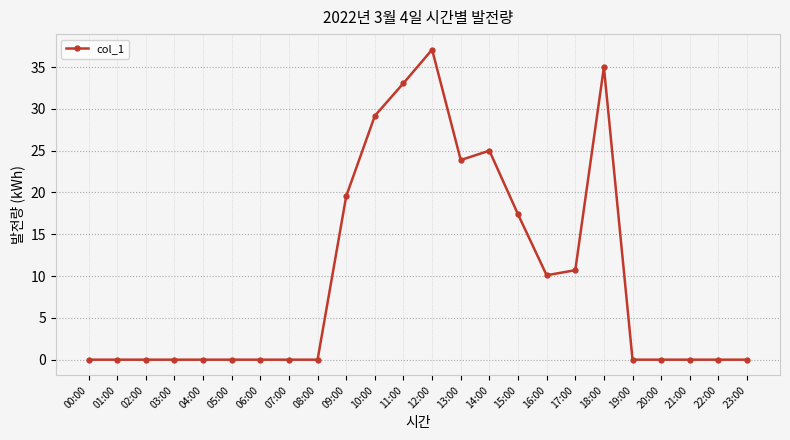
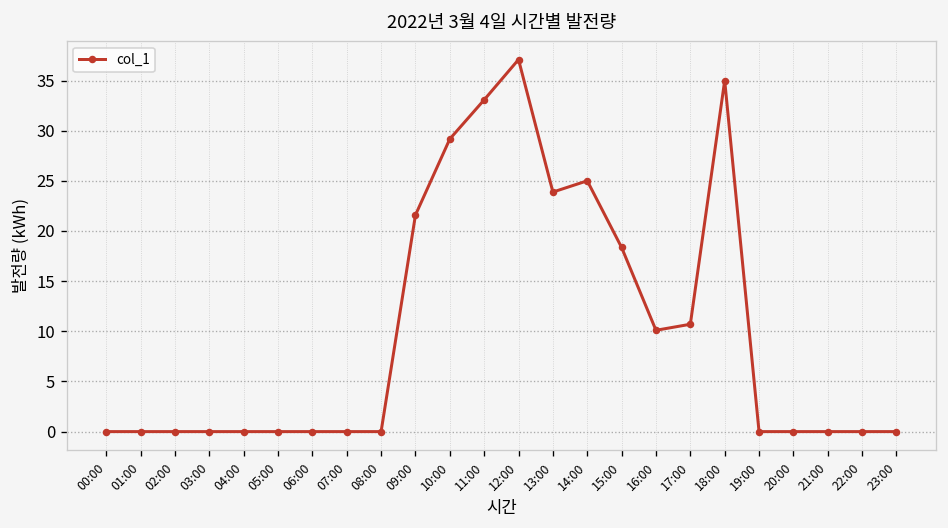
  {
    "00:00": 0,
    "01:00": 0,
    "02:00": 0,
    "03:00": 0,
    "04:00": 0,
    "05:00": 0,
    "06:00": 0,
    "07:00": 0,
    "08:00": 0,
-   "09:00": 20,
+   "09:00": 22,
    "10:00": 29,
    "11:00": 33,
    "12:00": 37,
    "13:00": 24,
    "14:00": 25,
-   "15:00": 17,
+   "15:00": 18,
    "16:00": 10,
    "17:00": 11,
    "18:00": 35,
    "19:00": 0,
    "20:00": 0,
    "21:00": 0,
    "22:00": 0,
    "23:00": 0
  }
